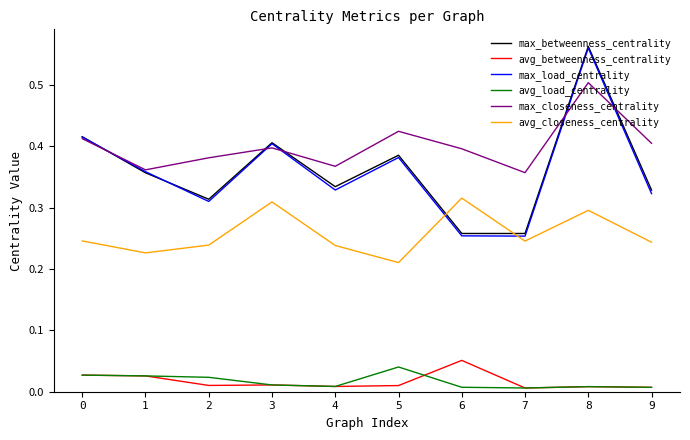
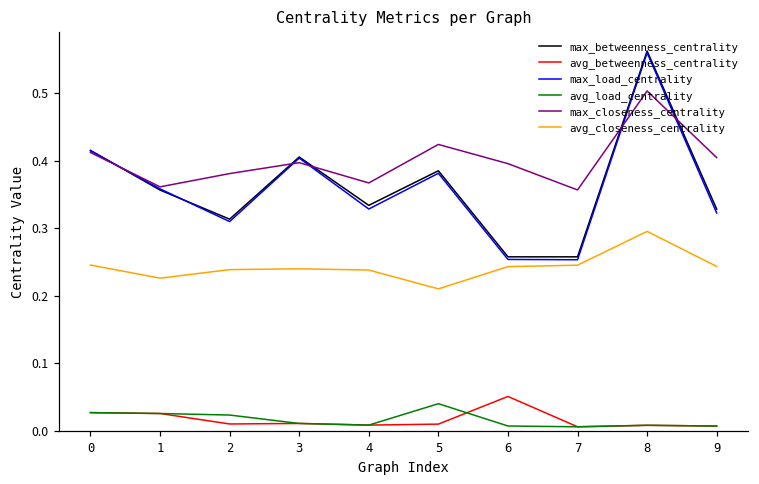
  {
    "max_betweenness_centrality": {
      "4": 0.33,
      "7": 0.26,
      "9": 0.33
    },
    "avg_betweenness_centrality": {
      "2": 0.01,
      "5": 0.01,
      "6": 0.05
    },
    "max_load_centrality": {
      "4": 0.33,
      "7": 0.25,
      "9": 0.32
    },
    "avg_load_centrality": {
      "2": 0.02,
      "5": 0.04,
      "6": 0.01
    },
    "max_closeness_centrality": {
      "2": 0.38,
      "3": 0.40,
      "4": 0.37,
      "5": 0.42,
      "6": 0.40,
      "7": 0.36,
      "8": 0.50,
      "9": 0.40
    },
    "avg_closeness_centrality": {
      "0": 0.25,
      "1": 0.23,
      "2": 0.24,
-     "3": 0.31,
+     "3": 0.24,
      "4": 0.24,
      "5": 0.21,
-     "6": 0.32,
+     "6": 0.24,
      "7": 0.25,
      "8": 0.30,
      "9": 0.24
    }
  }
